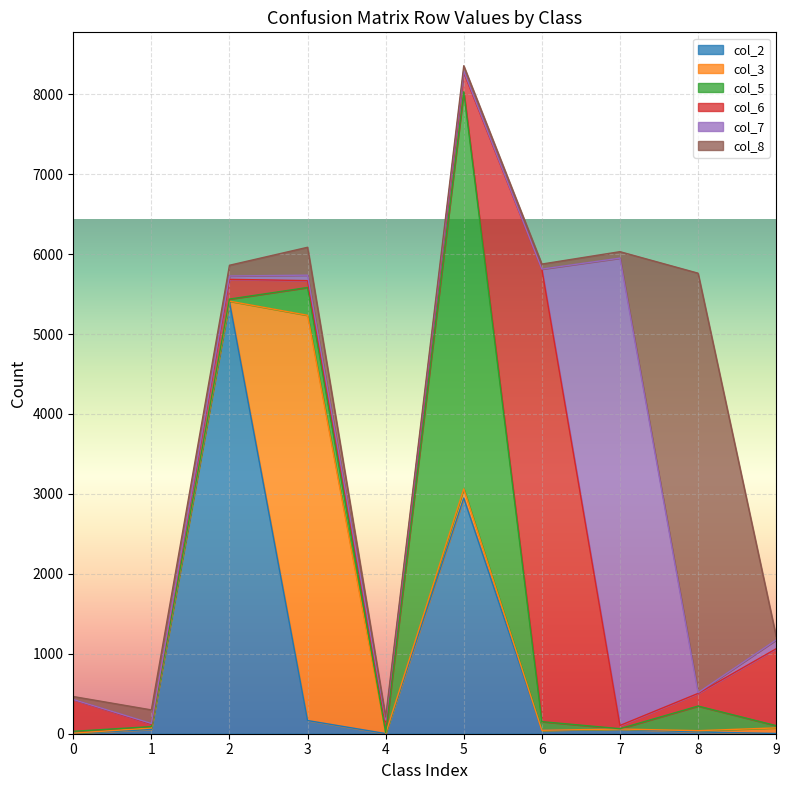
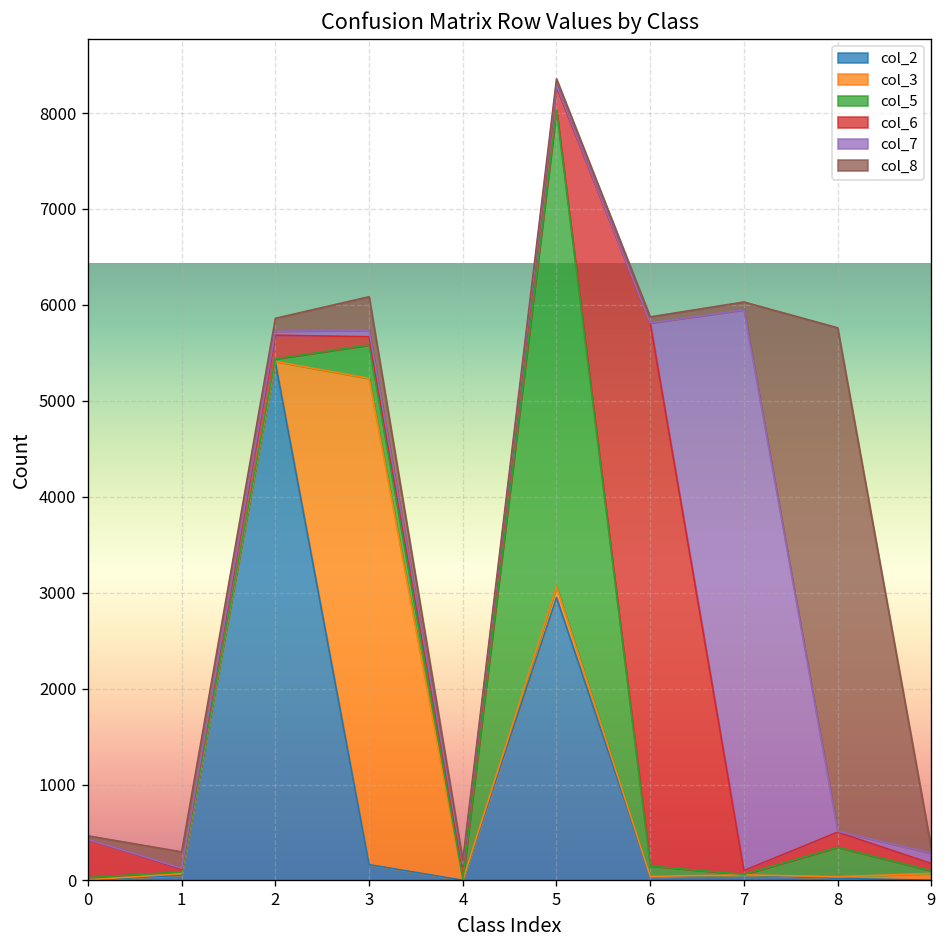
  {
    "col_2": {
      "3": 200,
      "5": 2900,
      "9": 0
    },
    "col_3": {
      "3": 5100,
      "5": 100
    },
    "col_5": {
      "3": 300,
      "5": 5000,
      "6": 100,
      "8": 300
    },
    "col_6": {
      "2": 200,
      "3": 100,
      "7": 0,
-     "9": 1000
+     "9": 100
    },
    "col_7": {
      "2": 0,
      "3": 100,
      "7": 5800,
      "9": 100
    },
    "col_8": {
      "0": 0,
      "1": 200,
      "2": 100,
      "3": 300,
      "4": 0,
      "5": 100,
      "6": 100,
      "7": 100,
      "8": 5200,
      "9": 0
    }
  }
